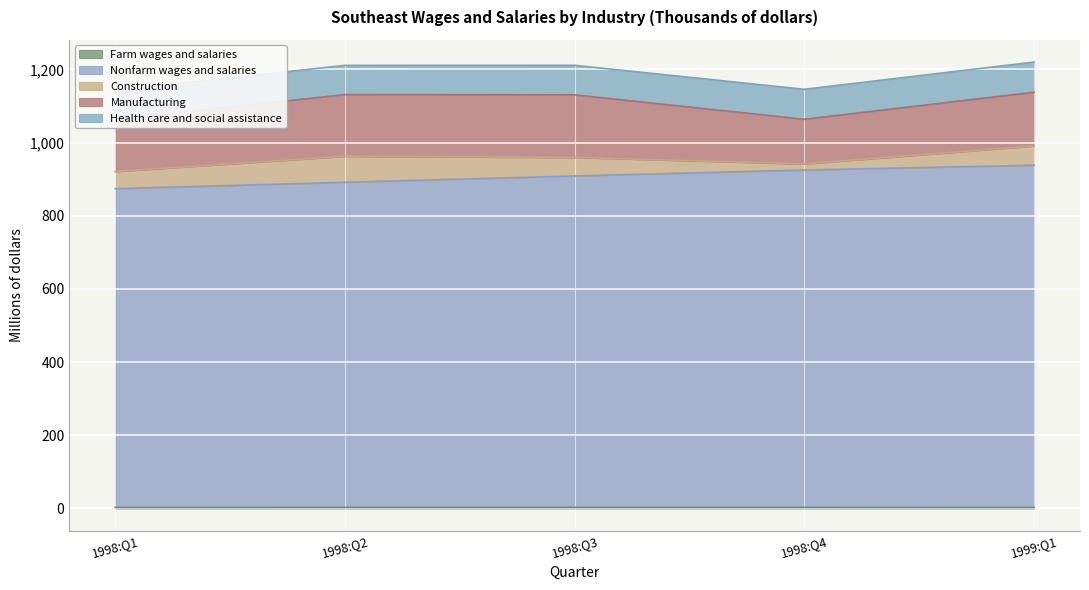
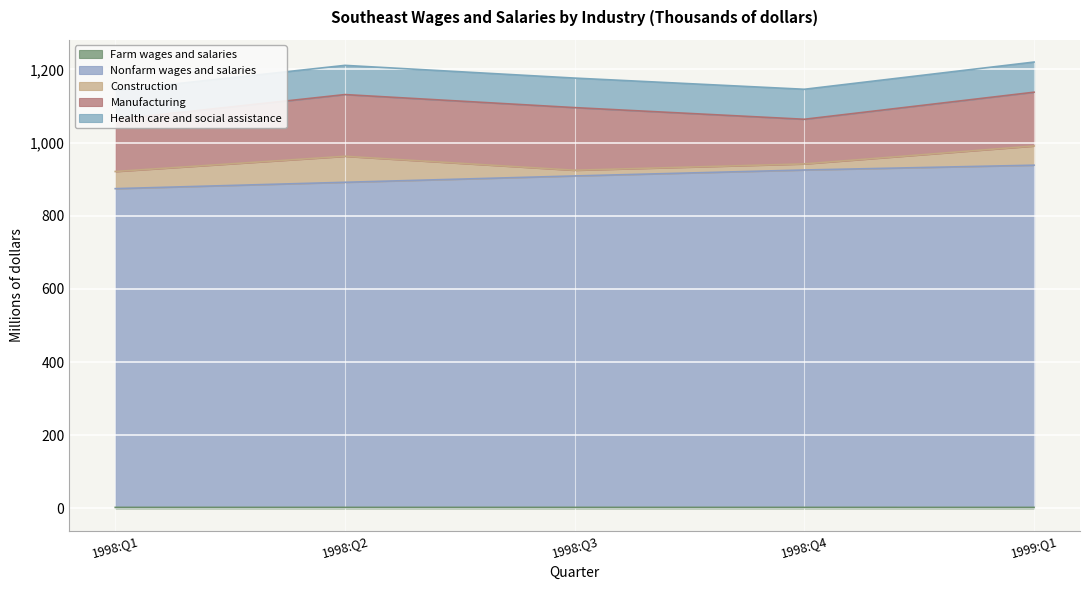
  {
    "Farm wages and salaries": {
      "1998:Q1": 0,
      "1998:Q2": 0,
      "1998:Q3": 0,
      "1998:Q4": 0,
      "1999:Q1": 0
    },
    "Construction": {
      "1998:Q1": 50,
      "1998:Q2": 70,
-     "1998:Q3": 50,
+     "1998:Q3": 20,
      "1998:Q4": 20,
      "1999:Q1": 50
    },
    "Manufacturing": {
      "1998:Q2": 170,
      "1998:Q3": 170,
      "1998:Q4": 120,
      "1999:Q1": 150
    }
  }
